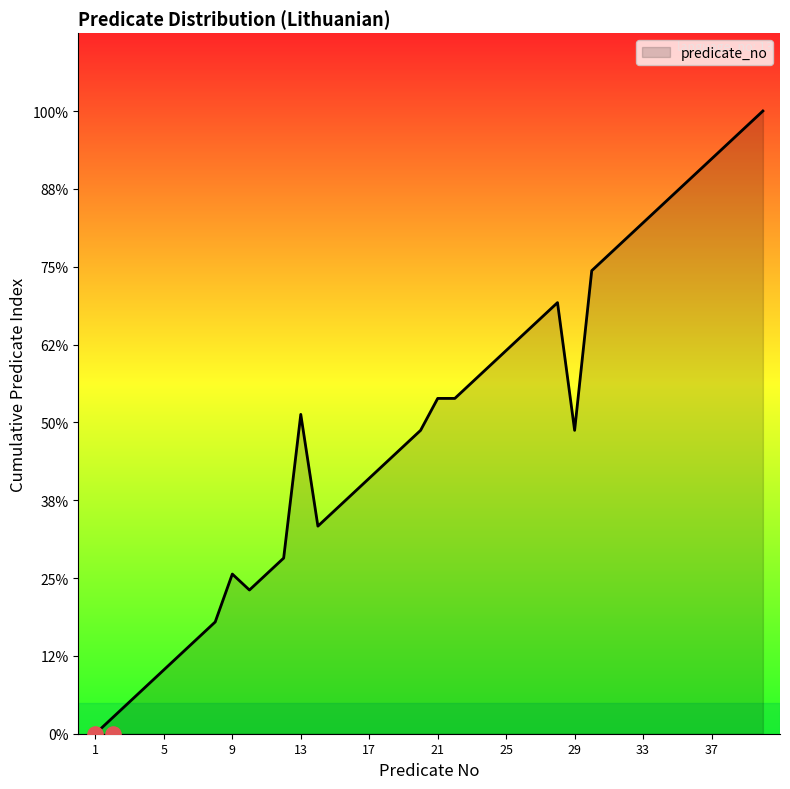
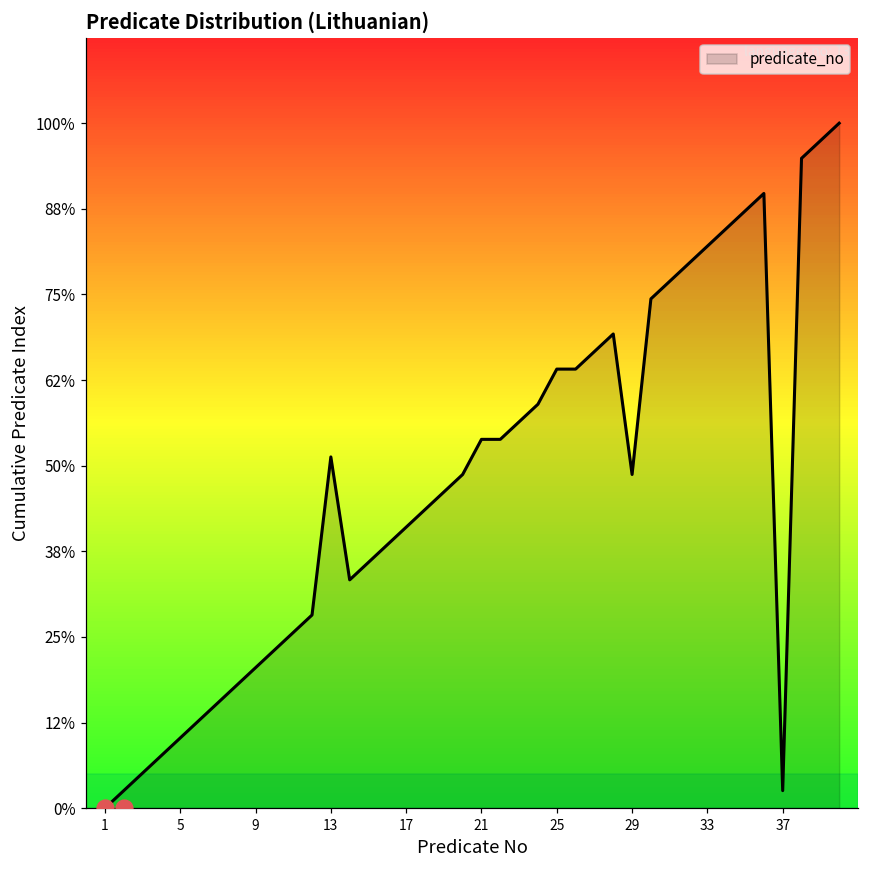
  {
    "predicate_no": {
      "5": "10%",
-     "9": "26%",
+     "9": "21%",
      "13": "51%",
      "17": "41%",
      "21": "54%",
-     "25": "62%",
+     "25": "64%",
      "29": "49%",
      "33": "82%",
-     "37": "92%"
+     "37": "3%"
    }
  }
